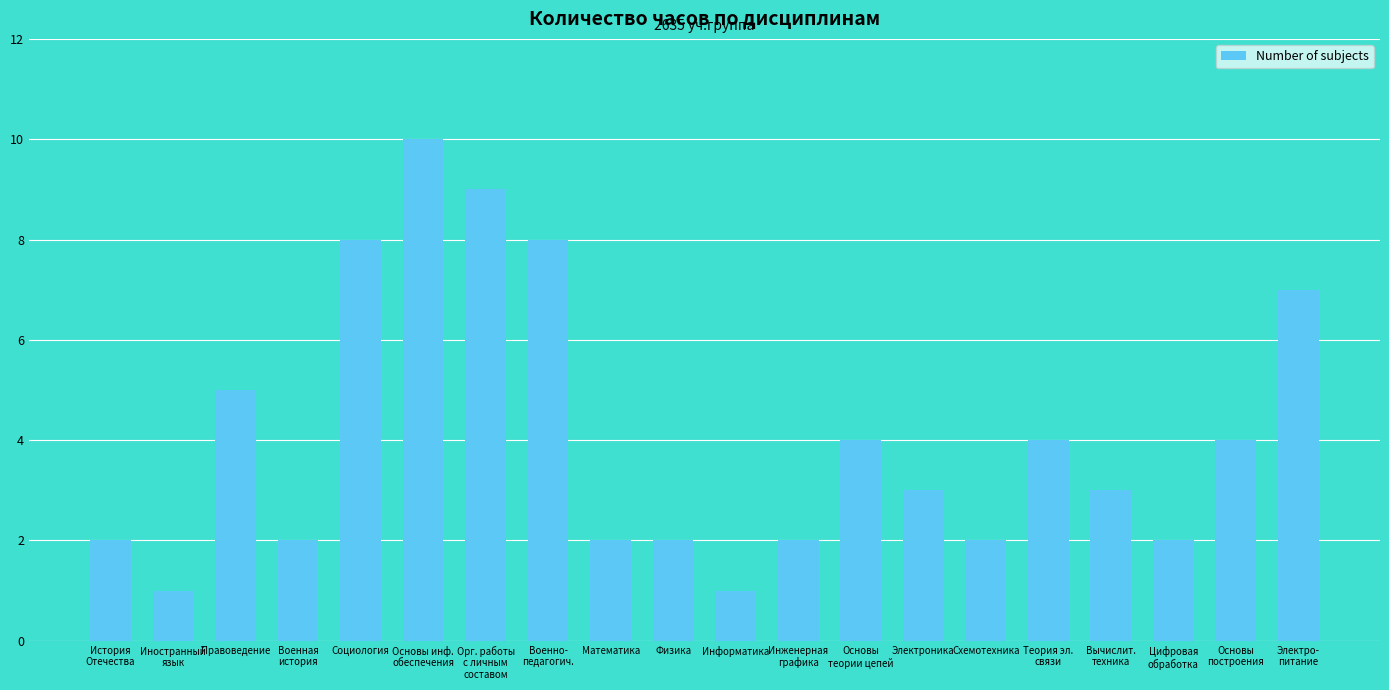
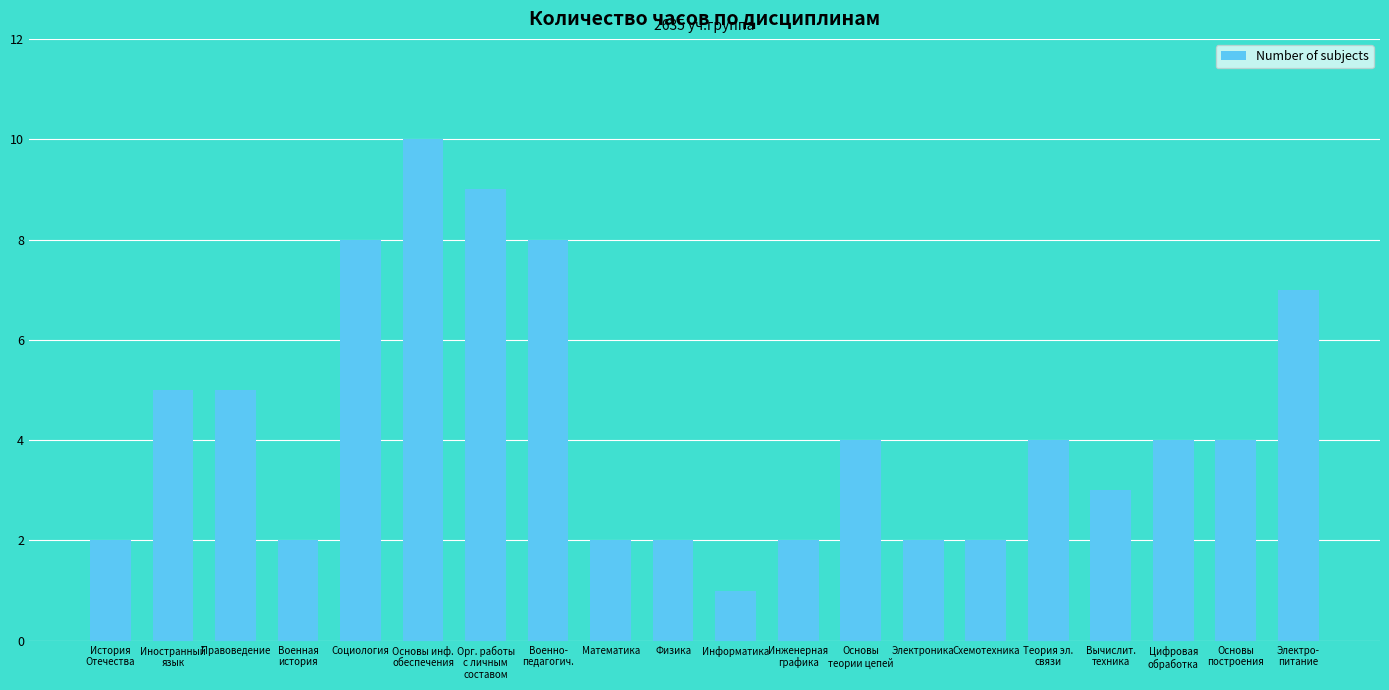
  {
    "История Отечества": 2,
-   "Иностранный язык": 1,
+   "Иностранный язык": 5,
    "Правоведение": 5,
    "Военная история": 2,
    "Социология": 8,
    "Основы инф. обеспечения": 10,
    "Орг. работы с личным составом": 9,
    "Военно- педагогич.": 8,
    "Математика": 2,
    "Физика": 2,
    "Информатика": 1,
    "Инженерная графика": 2,
    "Основы теории цепей": 4,
-   "Электроника": 3,
+   "Электроника": 2,
    "Схемотехника": 2,
    "Теория эл. связи": 4,
    "Вычислит. техника": 3,
-   "Цифровая обработка": 2,
+   "Цифровая обработка": 4,
    "Основы построения": 4,
    "Электро- питание": 7
  }
